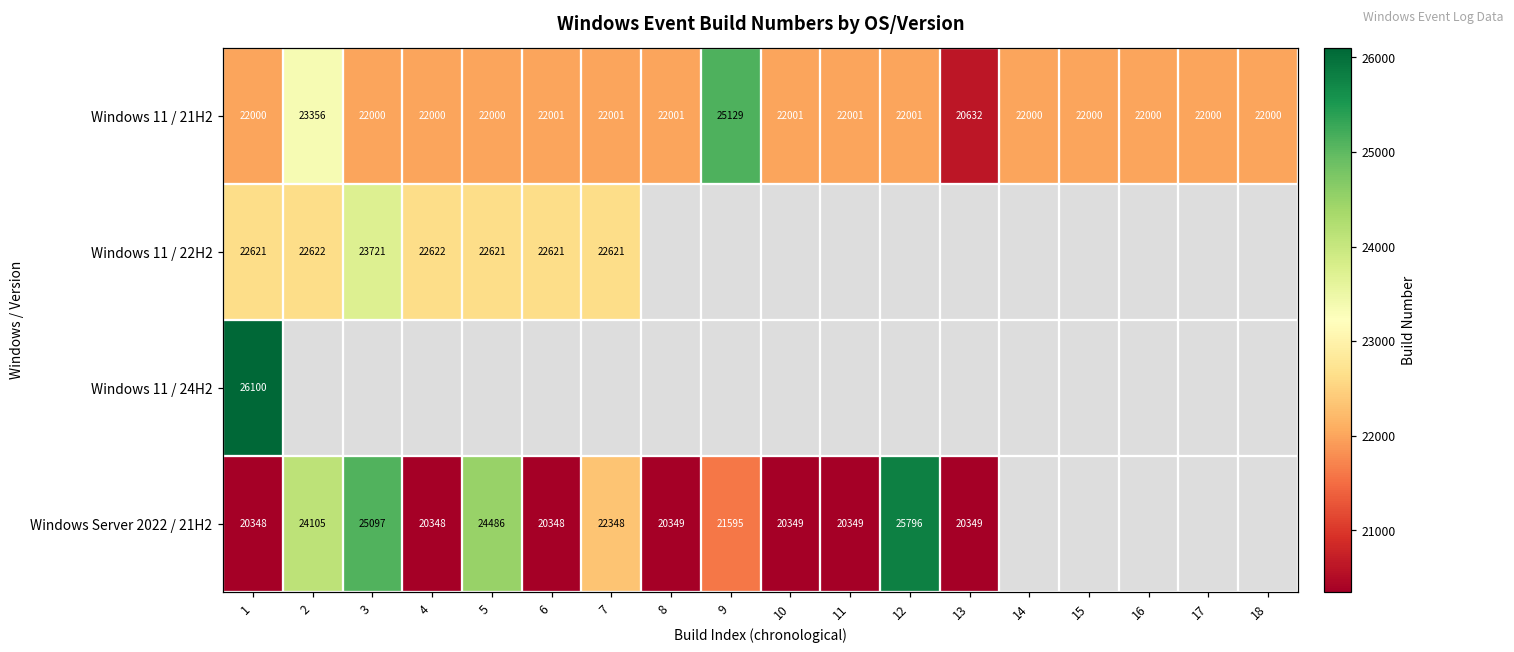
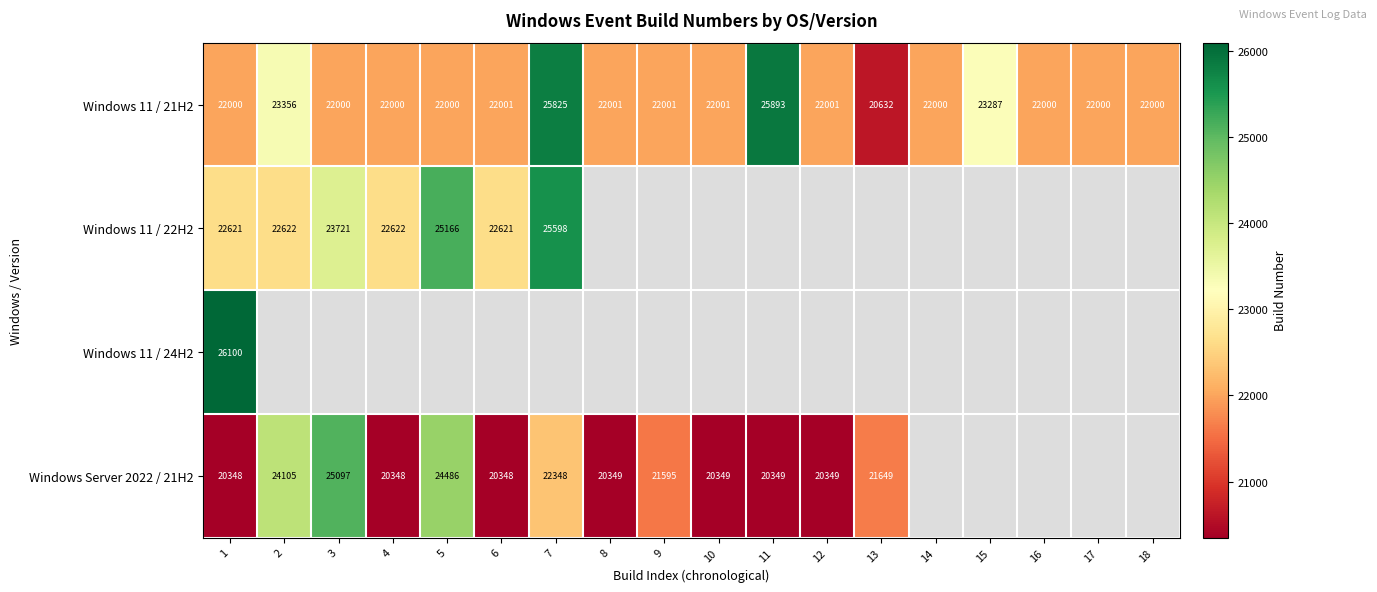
  {
    "Windows 11 / 21H2": {
      "1": 22000,
      "2": 23356,
      "3": 22000,
      "4": 22000,
      "5": 22000,
      "6": 22001,
-     "7": 22001,
+     "7": 25825,
      "8": 22001,
-     "9": 25129,
+     "9": 22001,
      "10": 22001,
-     "11": 22001,
+     "11": 25893,
      "12": 22001,
      "13": 20632,
      "14": 22000,
-     "15": 22000,
+     "15": 23287,
      "16": 22000,
      "17": 22000,
      "18": 22000
    },
    "Windows 11 / 22H2": {
      "1": 22621,
      "2": 22622,
      "3": 23721,
      "4": 22622,
-     "5": 22621,
+     "5": 25166,
      "6": 22621,
-     "7": 22621
+     "7": 25598
    },
    "Windows 11 / 24H2": {
      "1": 26100
    },
    "Windows Server 2022 / 21H2": {
      "1": 20348,
      "2": 24105,
      "3": 25097,
      "4": 20348,
      "5": 24486,
      "6": 20348,
      "7": 22348,
      "8": 20349,
      "9": 21595,
      "10": 20349,
      "11": 20349,
-     "12": 25796,
-     "13": 20349
+     "12": 20349,
+     "13": 21649
    }
  }
